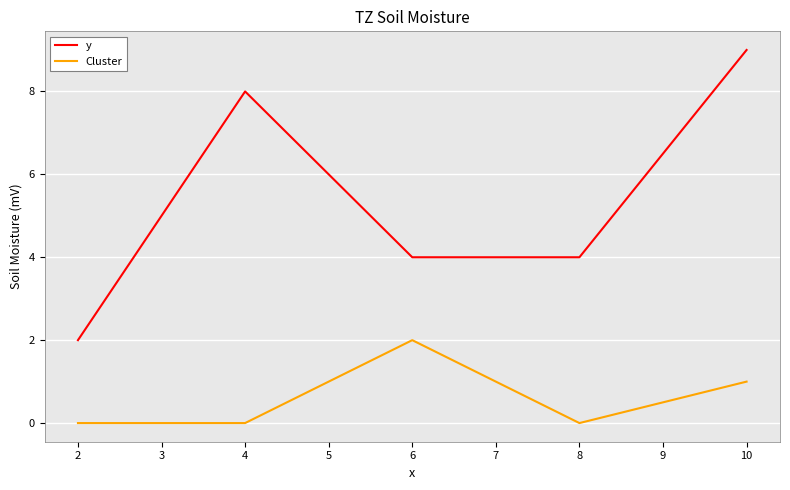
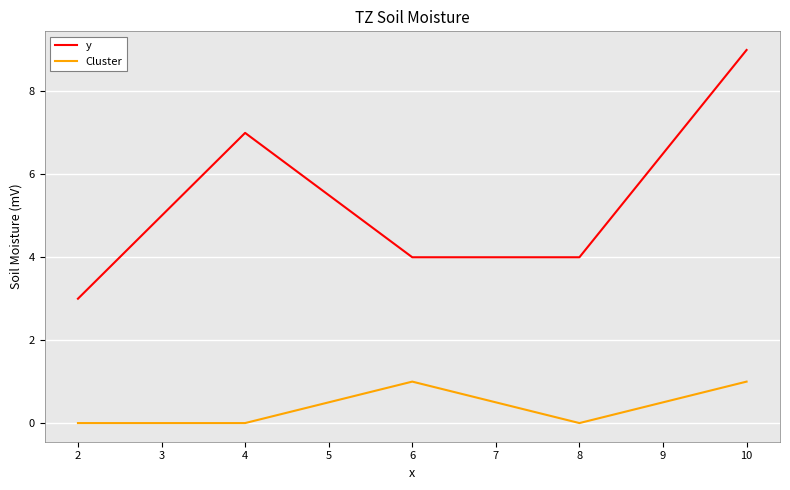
  {
    "y": {
-     "2": 2,
-     "4": 8,
+     "2": 3,
+     "4": 7,
      "6": 4,
      "8": 4,
      "10": 9
    },
    "Cluster": {
      "2": 0,
      "4": 0,
-     "6": 2,
+     "6": 1,
      "8": 0,
      "10": 1
    }
  }
